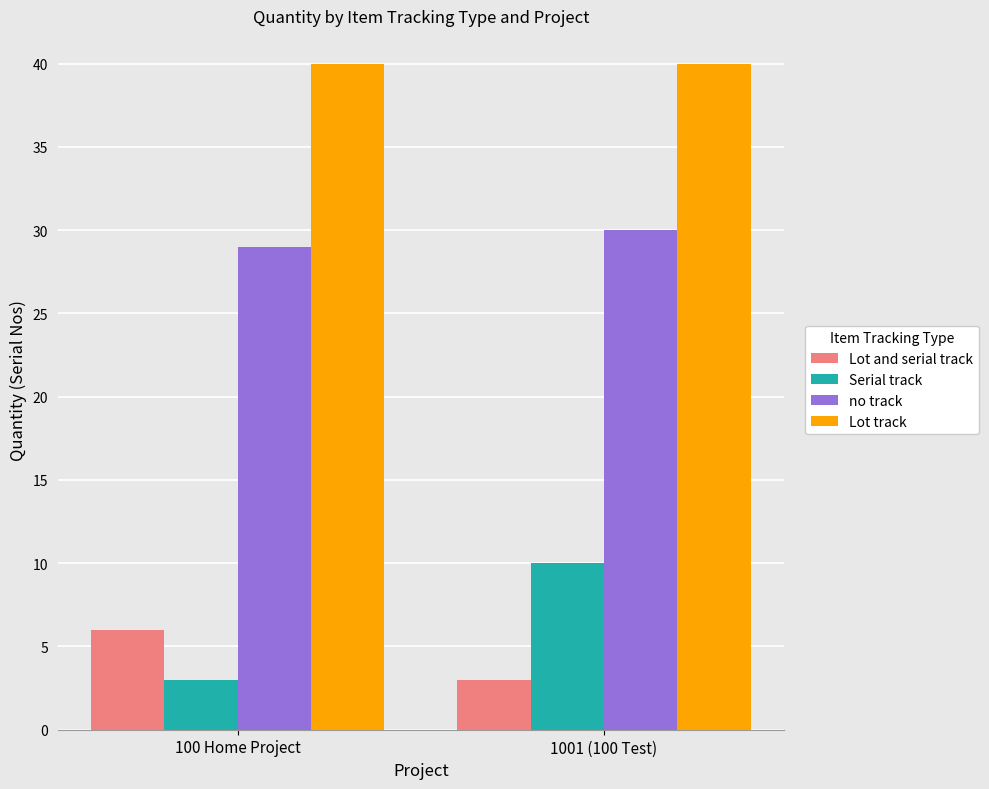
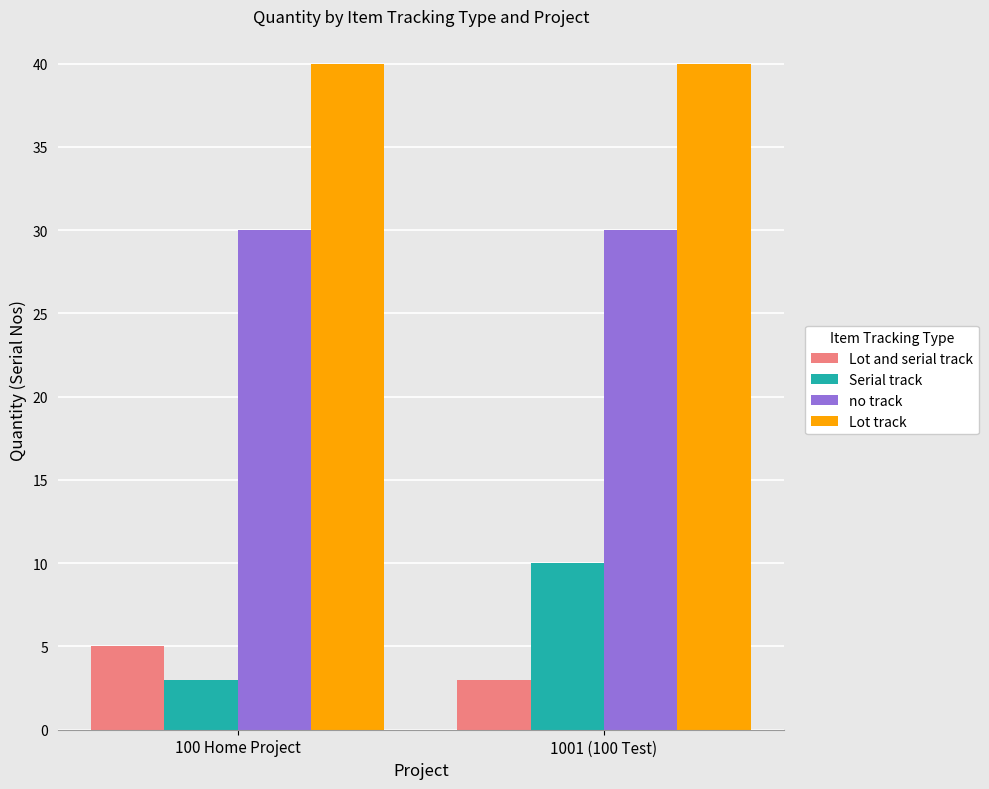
  {
    "Lot and serial track": {
-     "100 Home Project": 6,
+     "100 Home Project": 5,
      "1001 (100 Test)": 3
    },
    "Serial track": {
      "100 Home Project": 3,
      "1001 (100 Test)": 10
    },
    "no track": {
-     "100 Home Project": 29,
+     "100 Home Project": 30,
      "1001 (100 Test)": 30
    },
    "Lot track": {
      "100 Home Project": 40,
      "1001 (100 Test)": 40
    }
  }
